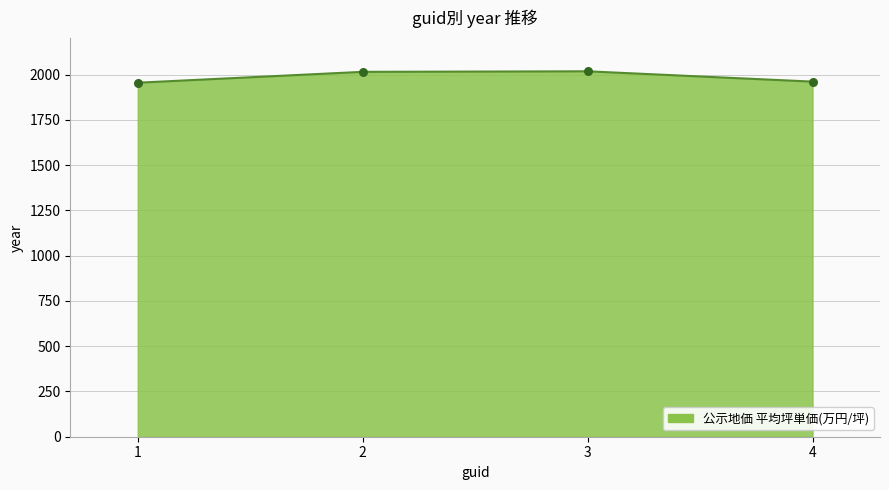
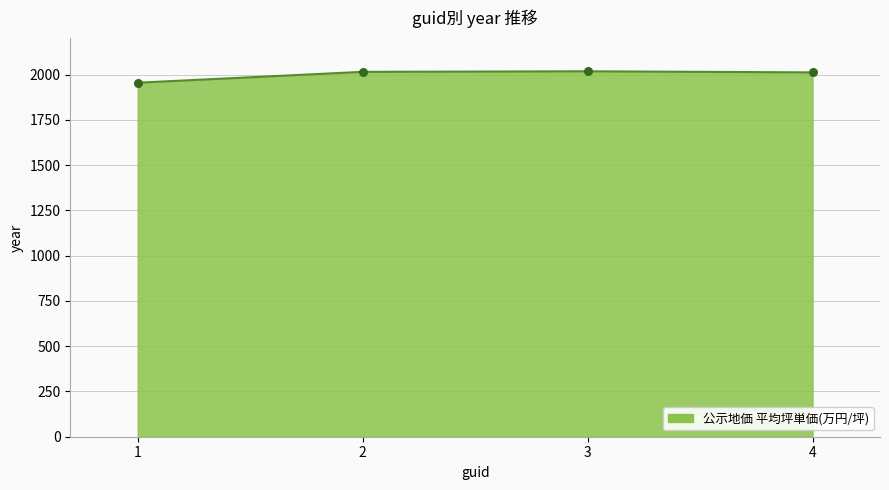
  {
    "1": 1960,
    "2": 2020,
    "3": 2020,
-   "4": 1960
+   "4": 2010
  }
